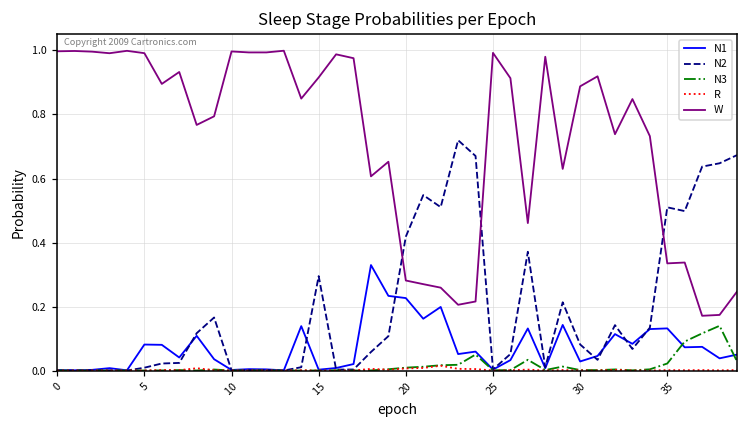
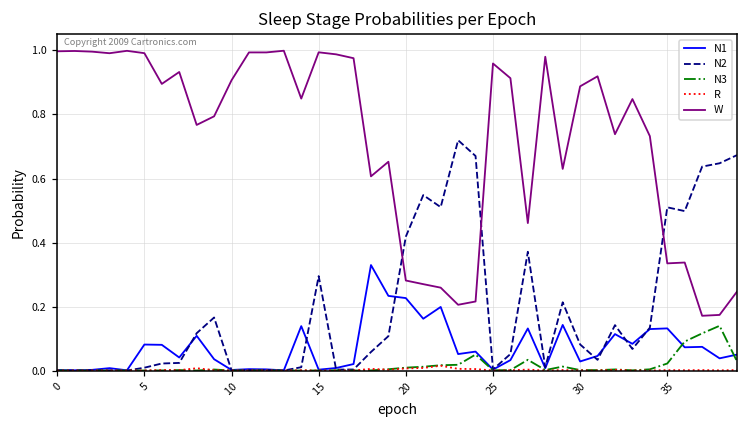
  {
    "N1": {
      "5": 0.08,
      "20": 0.23,
      "30": 0.03,
      "35": 0.13
    },
    "N2": {
      "15": 0.30,
      "20": 0.42,
      "30": 0.08,
      "35": 0.51
    },
    "N3": {
      "35": 0.02
    },
    "R": {
      "35": 0.00
    },
    "W": {
      "0": 1.00,
      "5": 0.99,
-     "10": 1.00,
-     "15": 0.92,
+     "10": 0.91,
+     "15": 0.99,
      "20": 0.28,
-     "25": 0.99,
+     "25": 0.96,
      "30": 0.89,
      "35": 0.33
    }
  }
